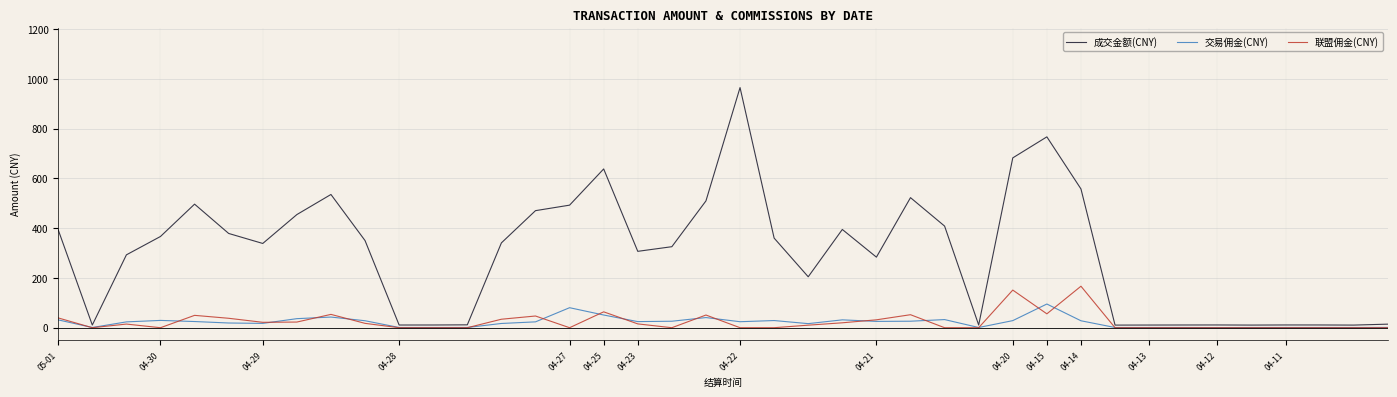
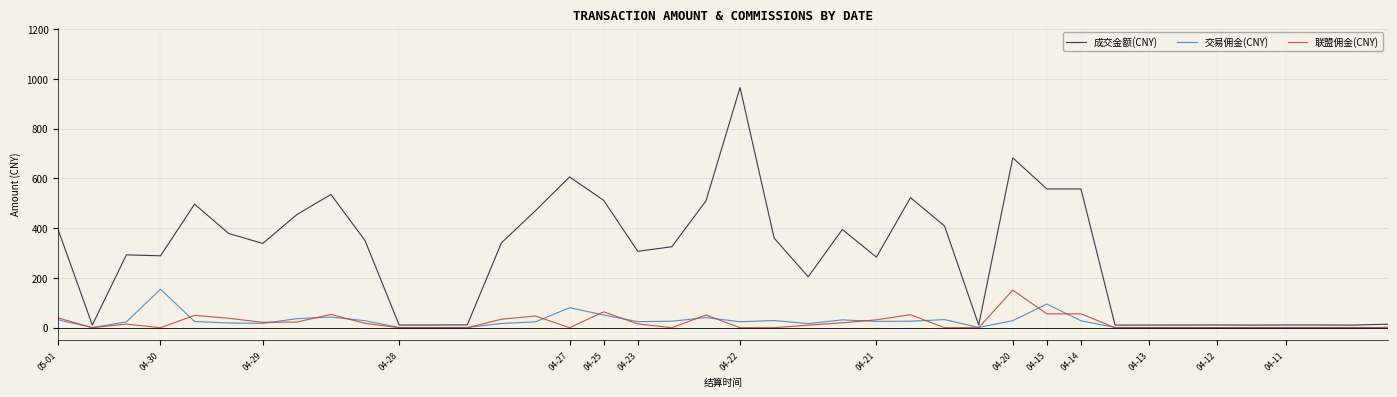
  {
    "成交金额(CNY)": {
      "05-01": 390,
-     "04-30": 370,
+     "04-30": 290,
      "04-29": 340,
-     "04-27": 490,
-     "04-25": 640,
+     "04-27": 610,
+     "04-25": 510,
      "04-23": 310,
      "04-22": 960,
      "04-21": 280,
      "04-20": 680,
-     "04-15": 770,
+     "04-15": 560,
      "04-14": 560,
      "04-12": 10,
      "04-11": 10
    },
    "交易佣金(CNY)": {
-     "04-30": 30,
+     "04-30": 150,
      "04-27": 80,
      "04-25": 50,
      "04-22": 20,
      "04-20": 30,
      "04-15": 100,
      "04-14": 30
    },
    "联盟佣金(CNY)": {
      "04-30": 0,
      "04-27": 0,
      "04-25": 60,
      "04-22": 0,
      "04-20": 150,
      "04-15": 60,
-     "04-14": 170
+     "04-14": 60
    }
  }
